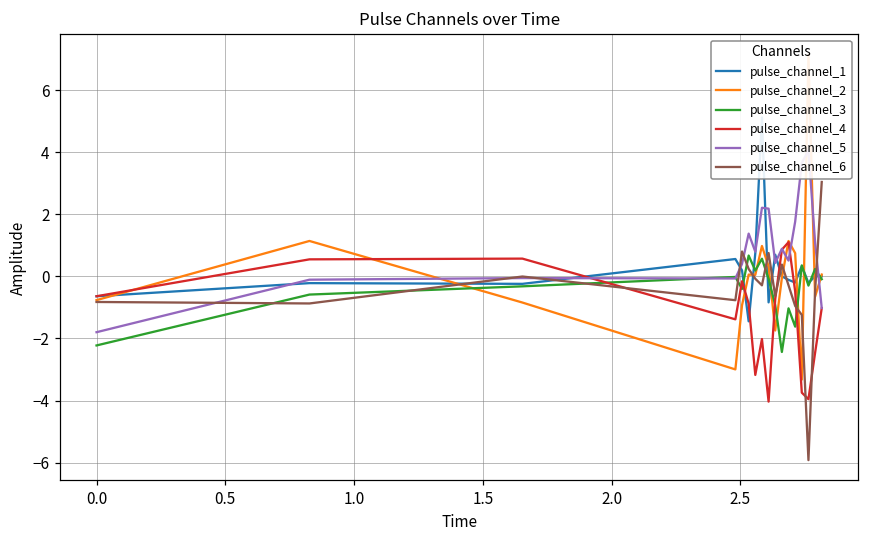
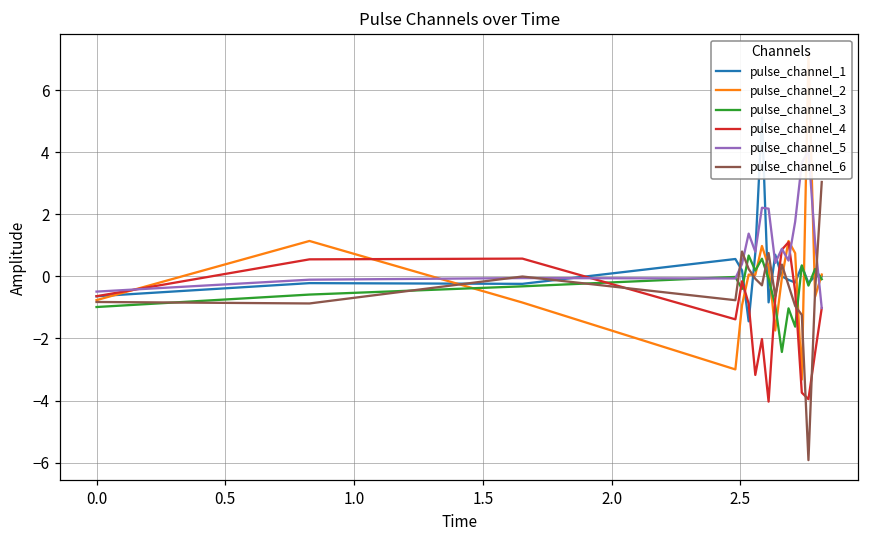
  {
    "pulse_channel_3": {
-     "0.0": -2.2
+     "0.0": -1.0
    },
    "pulse_channel_5": {
-     "0.0": -1.8
+     "0.0": -0.5
    }
  }
